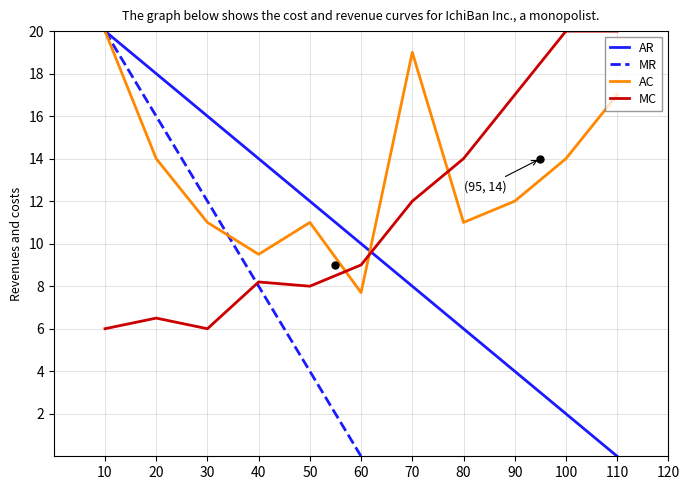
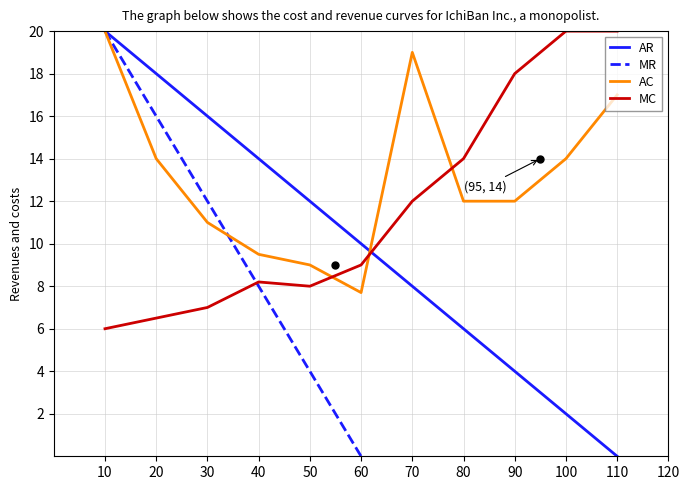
  {
    "AC": {
      "20": 14,
      "30": 11,
      "40": 9.5,
-     "50": 11,
+     "50": 9,
      "60": 7.7,
      "70": 19,
-     "80": 11,
+     "80": 12,
      "90": 12,
      "100": 14
    },
    "MC": {
      "10": 6,
      "20": 6.5,
-     "30": 6,
+     "30": 7,
      "40": 8.2,
      "50": 8,
      "60": 9,
      "70": 12,
-     "90": 17,
+     "90": 18,
      "100": 20,
      "110": 20
    }
  }
